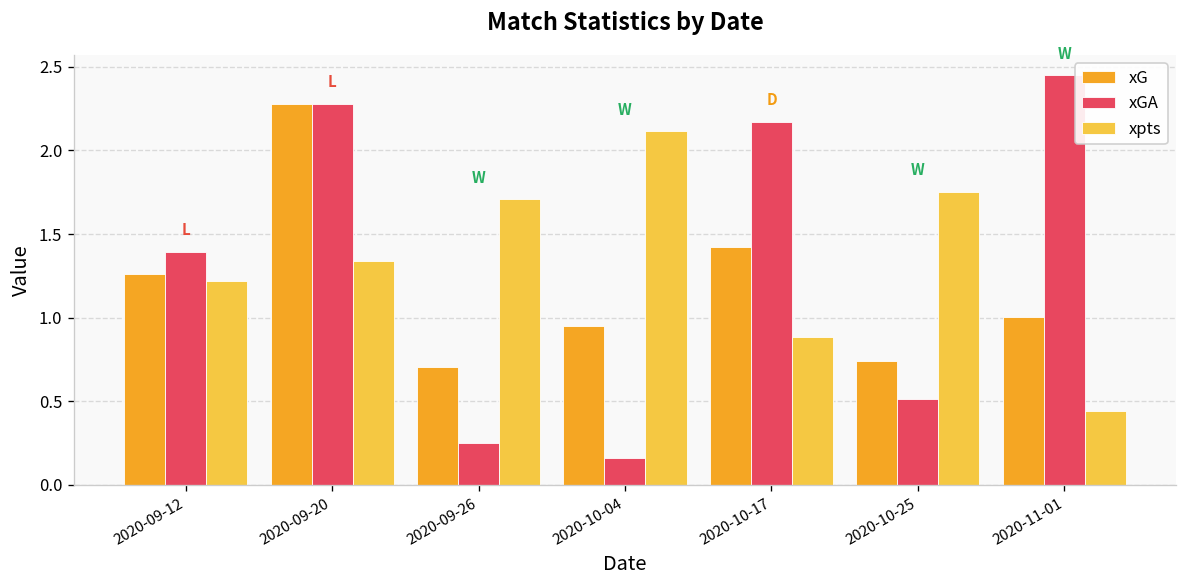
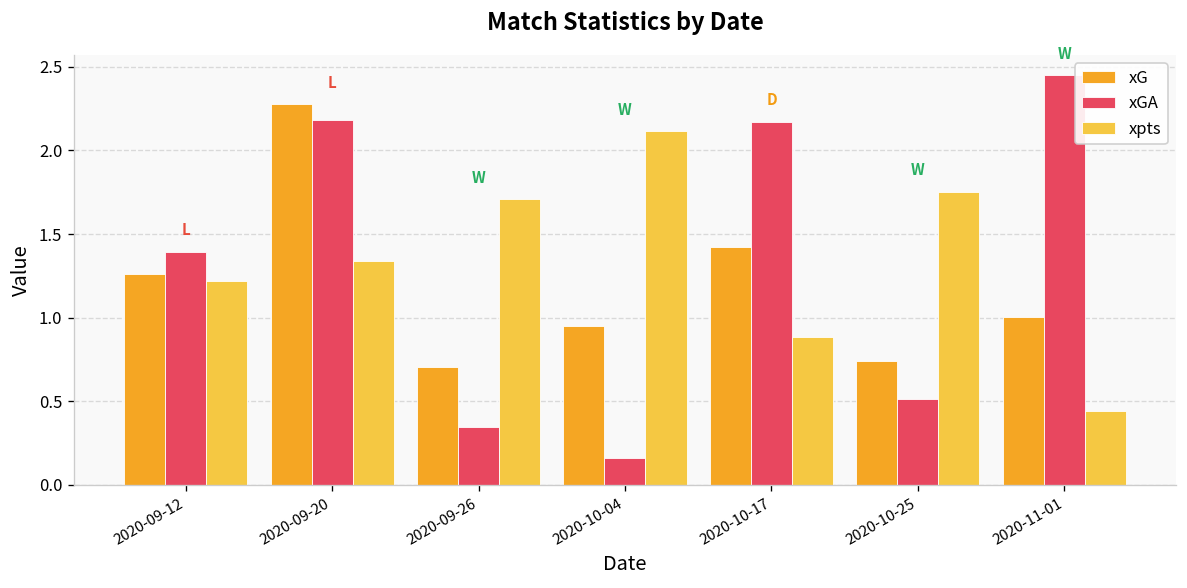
  {
    "xGA": {
      "2020-09-12": 1.40,
-     "2020-09-20": 2.28,
-     "2020-09-26": 0.25,
+     "2020-09-20": 2.19,
+     "2020-09-26": 0.35,
      "2020-10-04": 0.16,
      "2020-10-17": 2.17,
      "2020-10-25": 0.51,
      "2020-11-01": 2.45
    }
  }
